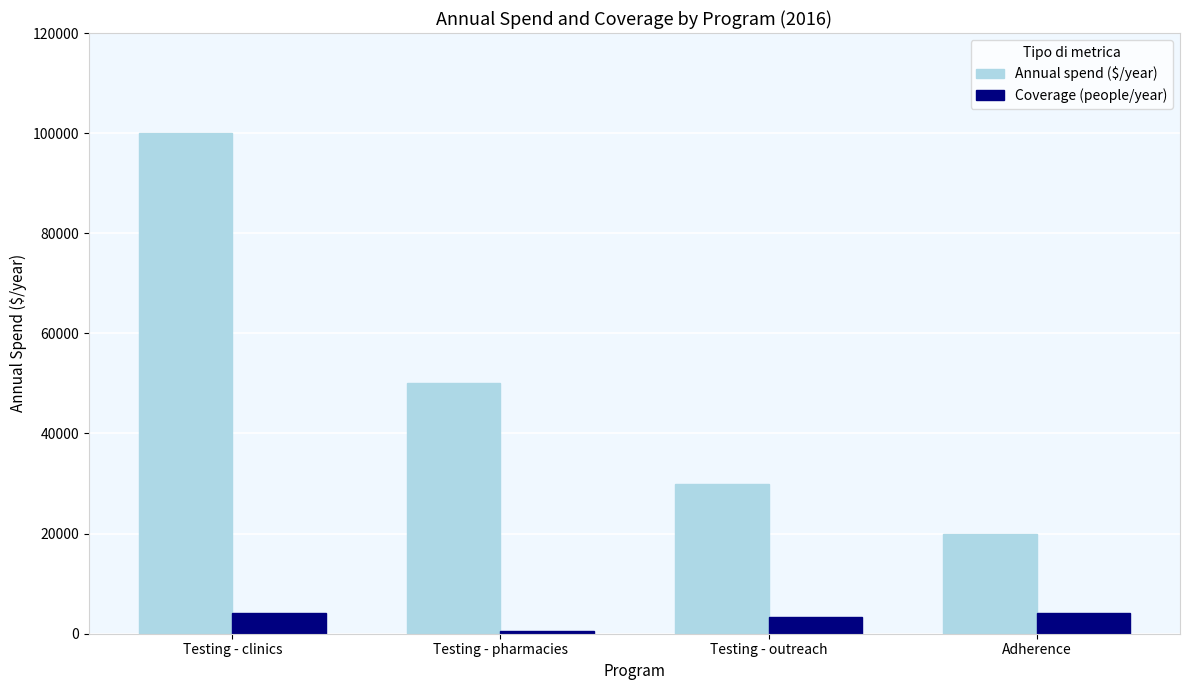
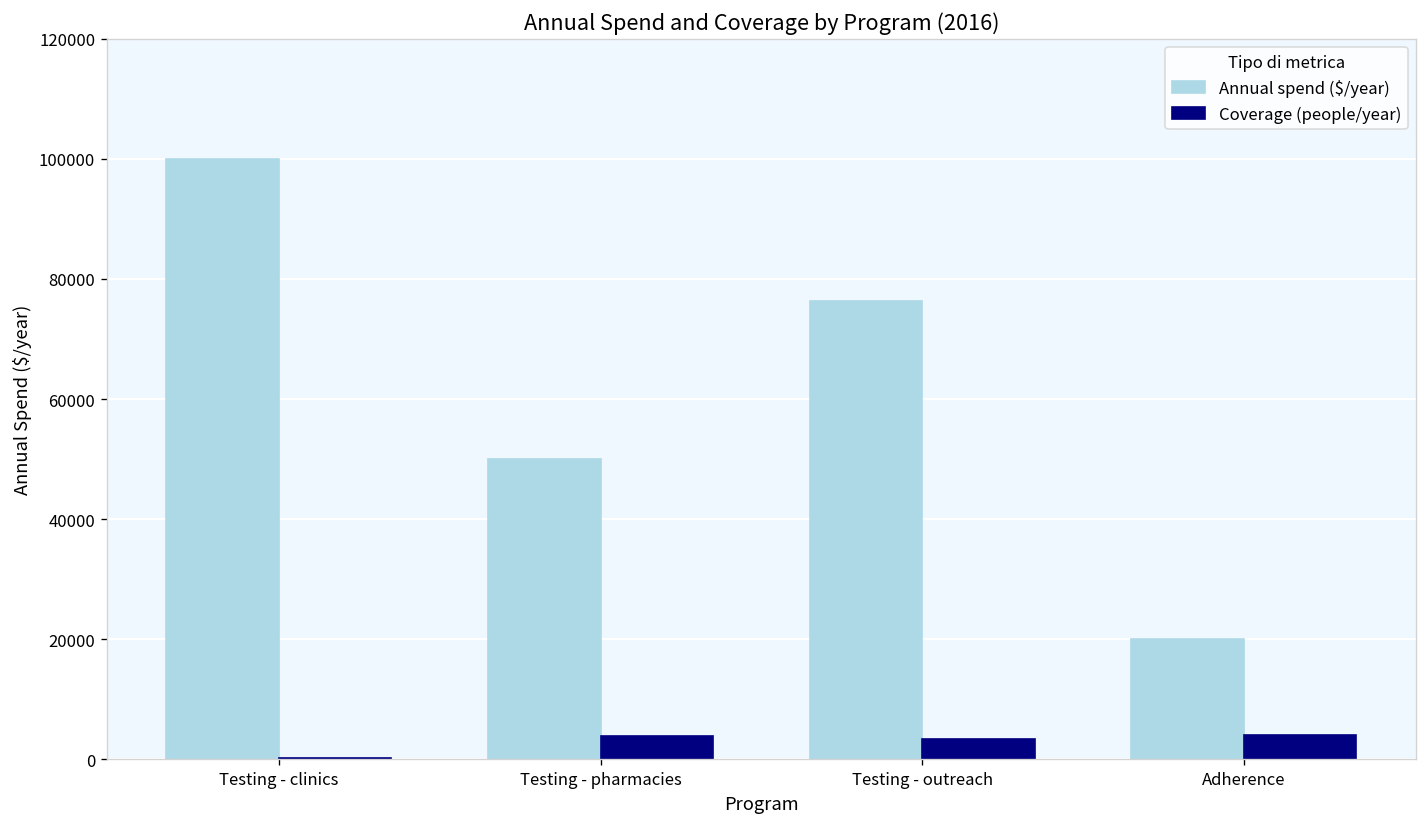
  {
    "Annual spend ($/year)": {
      "Testing - clinics": 100000,
      "Testing - pharmacies": 50000,
-     "Testing - outreach": 30000,
+     "Testing - outreach": 76000,
      "Adherence": 20000
    },
    "Coverage (people/year)": {
-     "Testing - clinics": 4000,
-     "Testing - pharmacies": 1000,
+     "Testing - clinics": 0,
+     "Testing - pharmacies": 4000,
      "Testing - outreach": 3000,
      "Adherence": 4000
    }
  }
